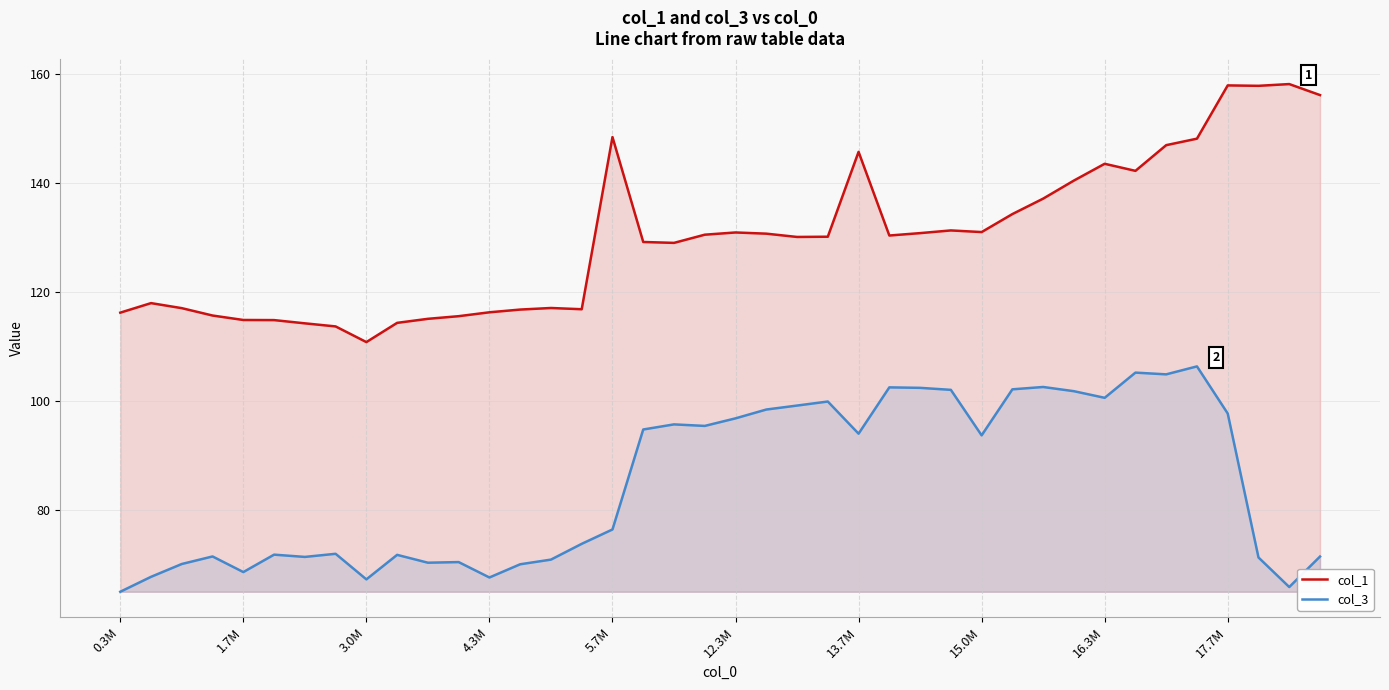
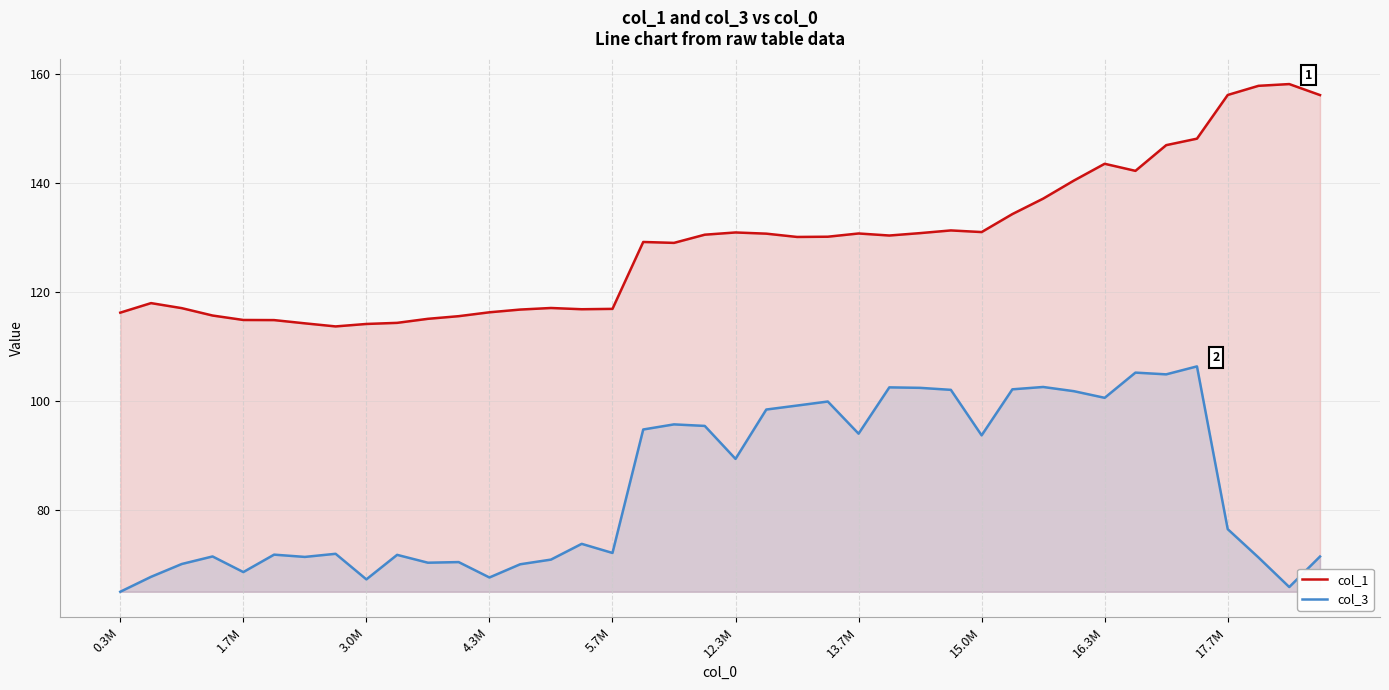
  {
    "col_1": {
      "0.3M": 116,
      "1.7M": 115,
-     "3.0M": 111,
+     "3.0M": 114,
      "4.3M": 116,
-     "5.7M": 148,
+     "5.7M": 117,
      "12.3M": 131,
-     "13.7M": 146,
+     "13.7M": 131,
      "15.0M": 131,
      "16.3M": 144,
-     "17.7M": 158
+     "17.7M": 156
    },
    "col_3": {
      "0.3M": 65,
      "1.7M": 69,
      "3.0M": 67,
      "4.3M": 68,
-     "5.7M": 76,
-     "12.3M": 97,
+     "5.7M": 72,
+     "12.3M": 89,
      "13.7M": 94,
      "15.0M": 94,
      "16.3M": 101,
-     "17.7M": 98
+     "17.7M": 77
    }
  }
